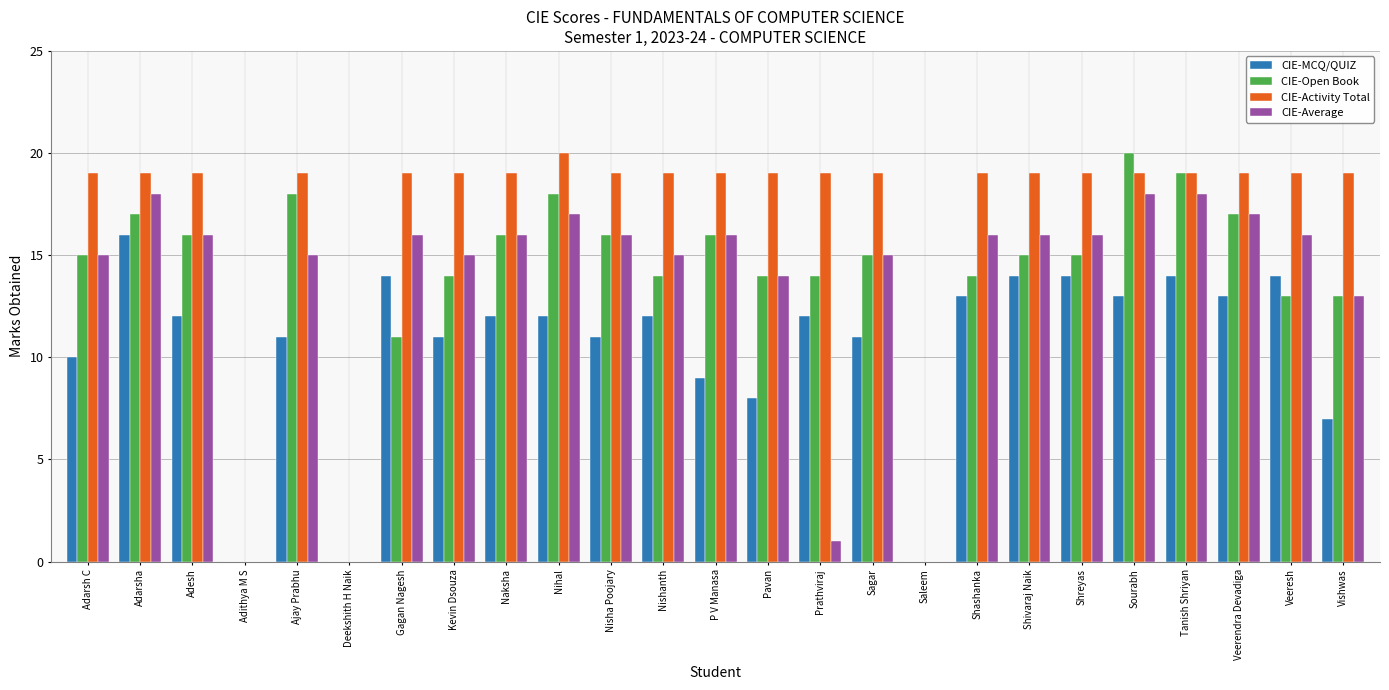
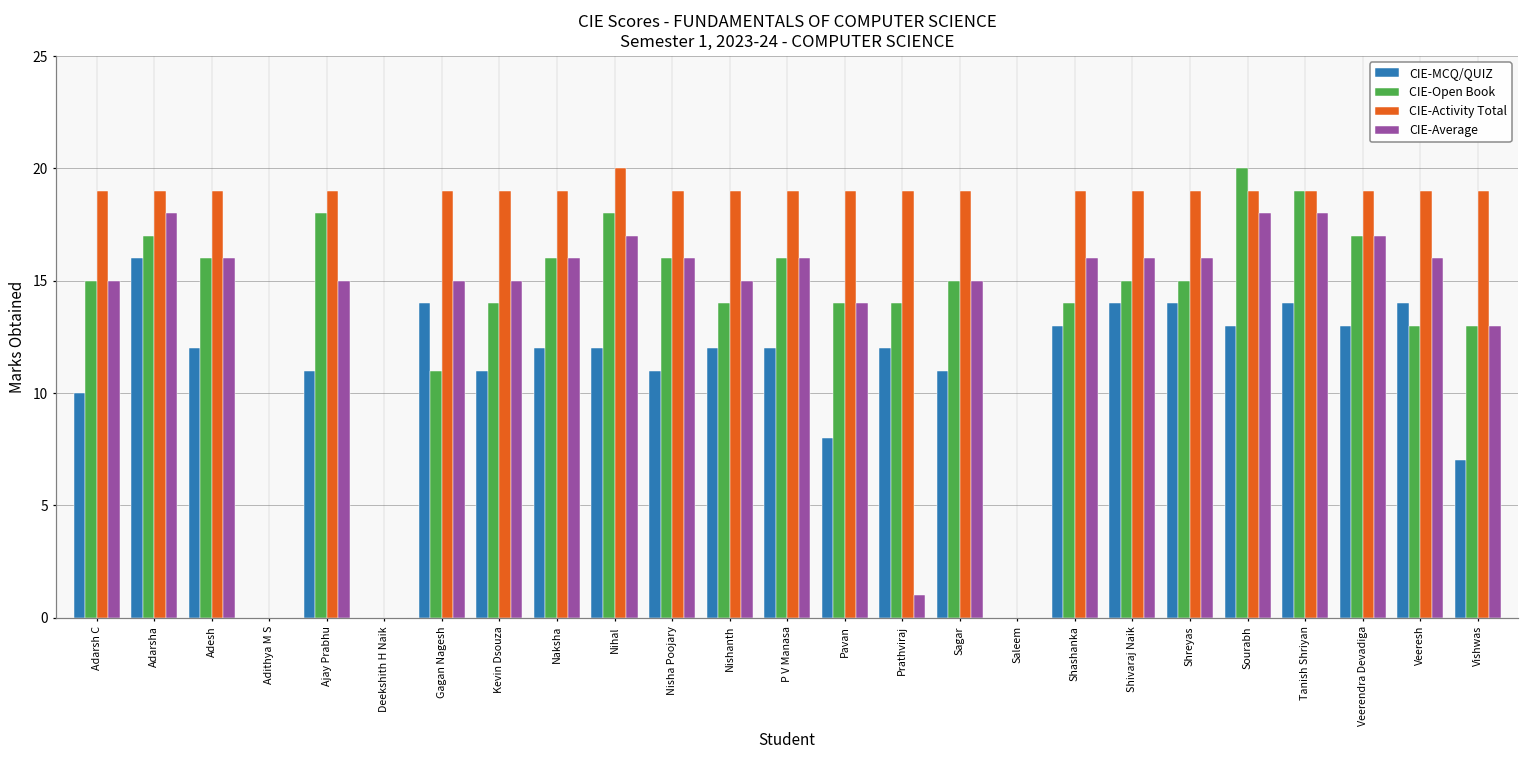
  {
    "CIE-MCQ/QUIZ": {
      "Adarsh C": 10,
      "Adarsha": 16,
      "Adesh": 12,
      "Adithya M S": 0,
      "Ajay Prabhu": 11,
      "Deekshith H Naik": 0,
      "Gagan Nagesh": 14,
      "Kevin Dsouza": 11,
      "Naksha": 12,
      "Nihal": 12,
      "Nisha Poojary": 11,
      "Nishanth": 12,
-     "P V Manasa": 9,
+     "P V Manasa": 12,
      "Pavan": 8,
      "Prathviraj": 12,
      "Sagar": 11,
      "Saleem": 0,
      "Shashanka": 13,
      "Shivaraj Naik": 14,
      "Shreyas": 14,
      "Sourabh": 13,
      "Tanish Shriyan": 14,
      "Veerendra Devadiga": 13,
      "Veeresh": 14,
      "Vishwas": 7
    },
    "CIE-Open Book": {
      "Adarsh C": 15,
      "Adarsha": 17,
      "Adesh": 16,
      "Adithya M S": 0,
      "Ajay Prabhu": 18,
      "Deekshith H Naik": 0,
      "Gagan Nagesh": 11,
      "Kevin Dsouza": 14,
      "Naksha": 16,
      "Nihal": 18,
      "Nisha Poojary": 16,
      "Nishanth": 14,
      "P V Manasa": 16,
      "Pavan": 14,
      "Prathviraj": 14,
      "Sagar": 15,
      "Saleem": 0,
      "Shashanka": 14,
      "Shivaraj Naik": 15,
      "Shreyas": 15,
      "Sourabh": 20,
      "Tanish Shriyan": 19,
      "Veerendra Devadiga": 17,
      "Veeresh": 13,
      "Vishwas": 13
    },
    "CIE-Activity Total": {
      "Adarsh C": 19,
      "Adarsha": 19,
      "Adesh": 19,
      "Adithya M S": 0,
      "Ajay Prabhu": 19,
      "Deekshith H Naik": 0,
      "Gagan Nagesh": 19,
      "Kevin Dsouza": 19,
      "Naksha": 19,
      "Nihal": 20,
      "Nisha Poojary": 19,
      "Nishanth": 19,
      "P V Manasa": 19,
      "Pavan": 19,
      "Prathviraj": 19,
      "Sagar": 19,
      "Saleem": 0,
      "Shashanka": 19,
      "Shivaraj Naik": 19,
      "Shreyas": 19,
      "Sourabh": 19,
      "Tanish Shriyan": 19,
      "Veerendra Devadiga": 19,
      "Veeresh": 19,
      "Vishwas": 19
    },
    "CIE-Average": {
      "Adarsh C": 15,
      "Adarsha": 18,
      "Adesh": 16,
      "Adithya M S": 0,
      "Ajay Prabhu": 15,
      "Deekshith H Naik": 0,
-     "Gagan Nagesh": 16,
+     "Gagan Nagesh": 15,
      "Kevin Dsouza": 15,
      "Naksha": 16,
      "Nihal": 17,
      "Nisha Poojary": 16,
      "Nishanth": 15,
      "P V Manasa": 16,
      "Pavan": 14,
      "Prathviraj": 1,
      "Sagar": 15,
      "Saleem": 0,
      "Shashanka": 16,
      "Shivaraj Naik": 16,
      "Shreyas": 16,
      "Sourabh": 18,
      "Tanish Shriyan": 18,
      "Veerendra Devadiga": 17,
      "Veeresh": 16,
      "Vishwas": 13
    }
  }
